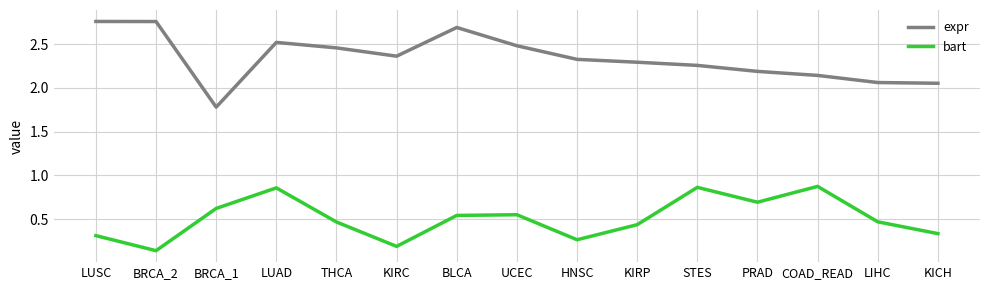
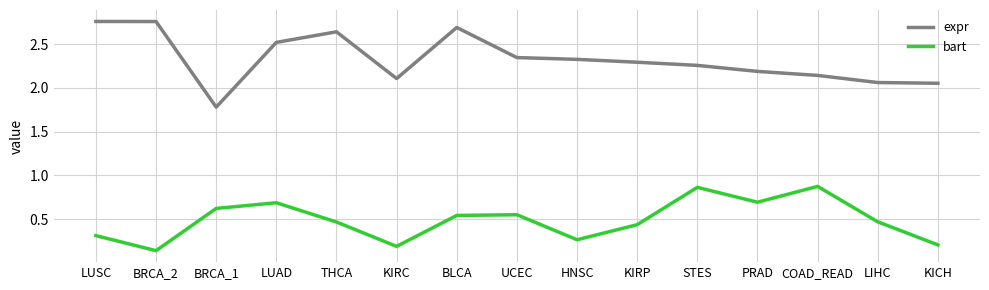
  {
    "expr": {
      "LUSC": 2.8,
      "BRCA_2": 2.8,
      "BRCA_1": 1.8,
      "LUAD": 2.5,
-     "THCA": 2.5,
-     "KIRC": 2.4,
+     "THCA": 2.6,
+     "KIRC": 2.1,
      "BLCA": 2.7,
-     "UCEC": 2.5,
+     "UCEC": 2.3,
      "HNSC": 2.3,
      "KIRP": 2.3,
      "STES": 2.3,
      "PRAD": 2.2,
      "COAD_READ": 2.1,
      "LIHC": 2.1,
      "KICH": 2.1
    },
    "bart": {
      "LUSC": 0.3,
      "BRCA_2": 0.1,
      "BRCA_1": 0.6,
-     "LUAD": 0.9,
+     "LUAD": 0.7,
      "THCA": 0.5,
      "KIRC": 0.2,
      "BLCA": 0.5,
      "UCEC": 0.6,
      "HNSC": 0.3,
      "KIRP": 0.4,
      "STES": 0.9,
      "PRAD": 0.7,
      "COAD_READ": 0.9,
      "LIHC": 0.5,
-     "KICH": 0.3
+     "KICH": 0.2
    }
  }
